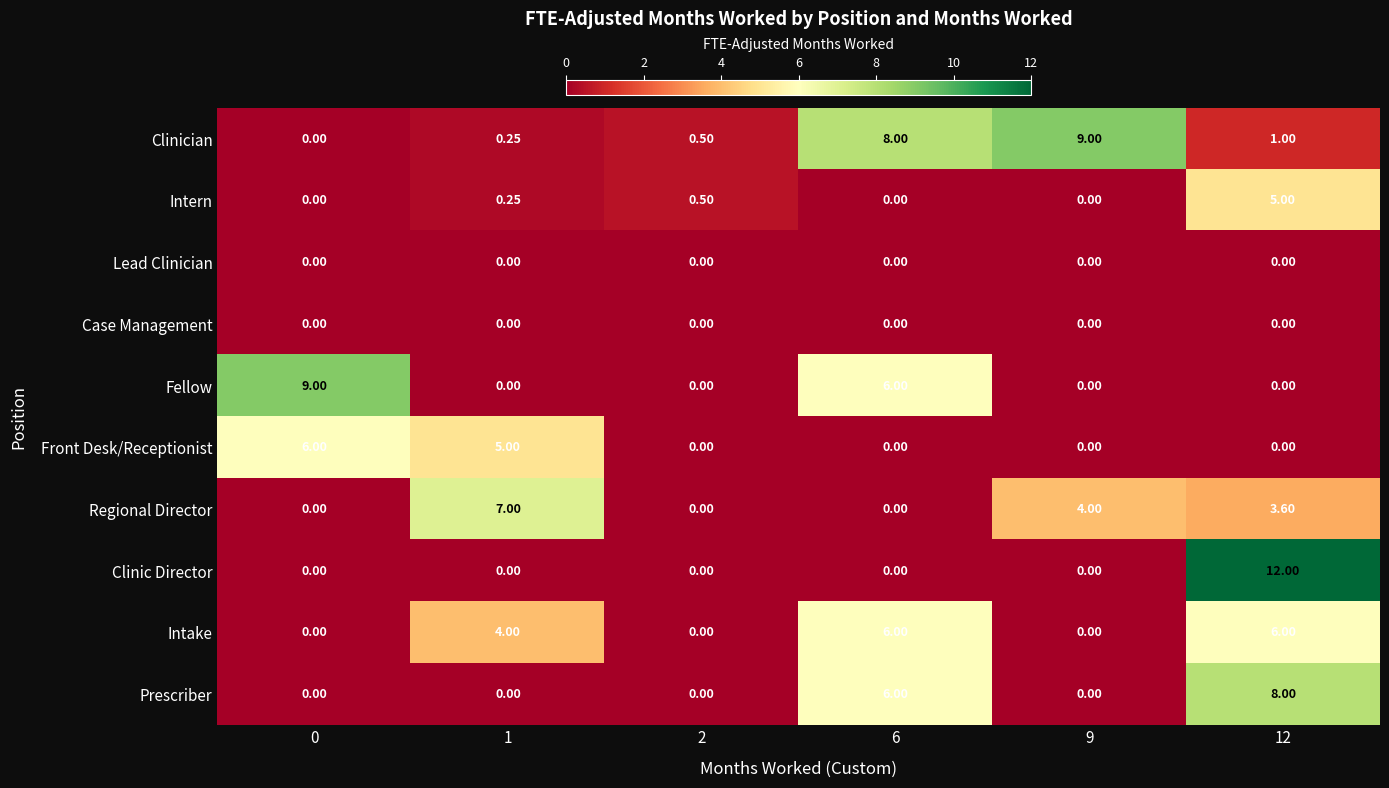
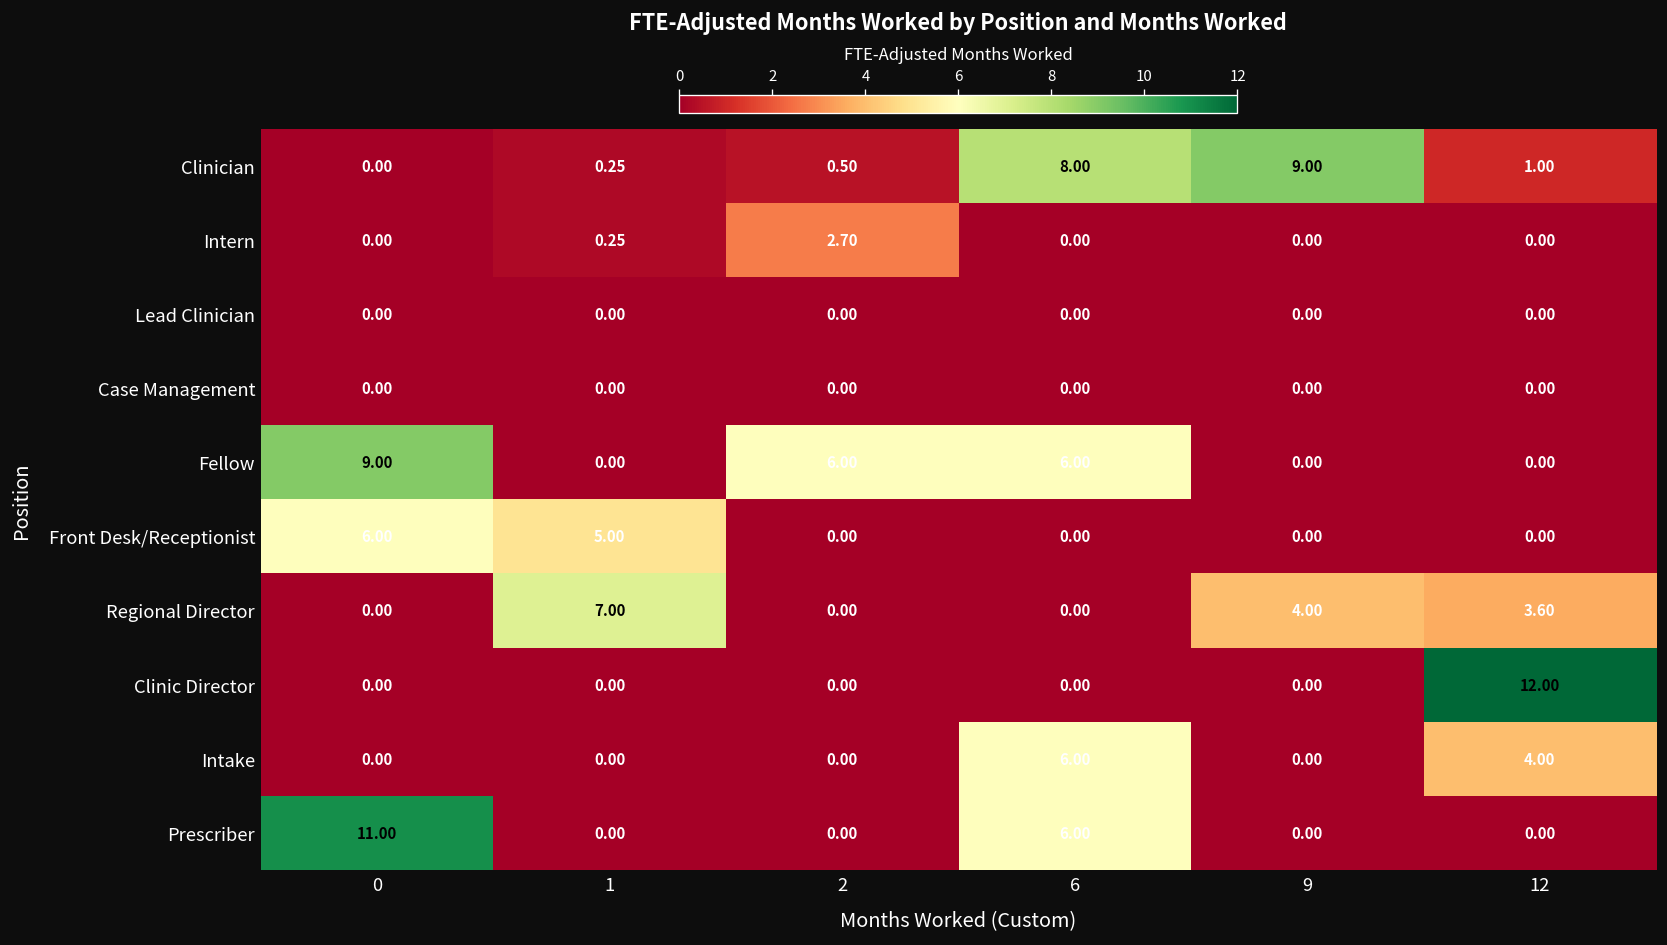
  {
    "Clinician": {
      "0": 0.00,
      "1": 0.25,
      "2": 0.50,
      "6": 8.00,
      "9": 9.00,
      "12": 1.00
    },
    "Intern": {
      "0": 0.00,
      "1": 0.25,
-     "2": 0.50,
+     "2": 2.70,
      "6": 0.00,
      "9": 0.00,
-     "12": 5.00
+     "12": 0.00
    },
    "Lead Clinician": {
      "0": 0.00,
      "1": 0.00,
      "2": 0.00,
      "6": 0.00,
      "9": 0.00,
      "12": 0.00
    },
    "Case Management": {
      "0": 0.00,
      "1": 0.00,
      "2": 0.00,
      "6": 0.00,
      "9": 0.00,
      "12": 0.00
    },
    "Fellow": {
      "0": 9.00,
      "1": 0.00,
-     "2": 0.00,
+     "2": 6.00,
      "6": 6.00,
      "9": 0.00,
      "12": 0.00
    },
    "Front Desk/Receptionist": {
      "0": 6.00,
      "1": 5.00,
      "2": 0.00,
      "6": 0.00,
      "9": 0.00,
      "12": 0.00
    },
    "Regional Director": {
      "0": 0.00,
      "1": 7.00,
      "2": 0.00,
      "6": 0.00,
      "9": 4.00,
      "12": 3.60
    },
    "Clinic Director": {
      "0": 0.00,
      "1": 0.00,
      "2": 0.00,
      "6": 0.00,
      "9": 0.00,
      "12": 12.00
    },
    "Intake": {
      "0": 0.00,
-     "1": 4.00,
+     "1": 0.00,
      "2": 0.00,
      "6": 6.00,
      "9": 0.00,
-     "12": 6.00
+     "12": 4.00
    },
    "Prescriber": {
-     "0": 0.00,
+     "0": 11.00,
      "1": 0.00,
      "2": 0.00,
      "6": 6.00,
      "9": 0.00,
-     "12": 8.00
+     "12": 0.00
    }
  }
